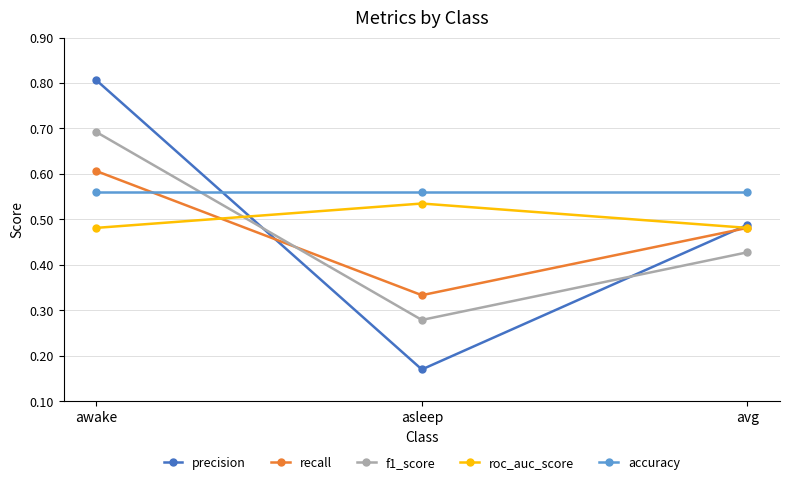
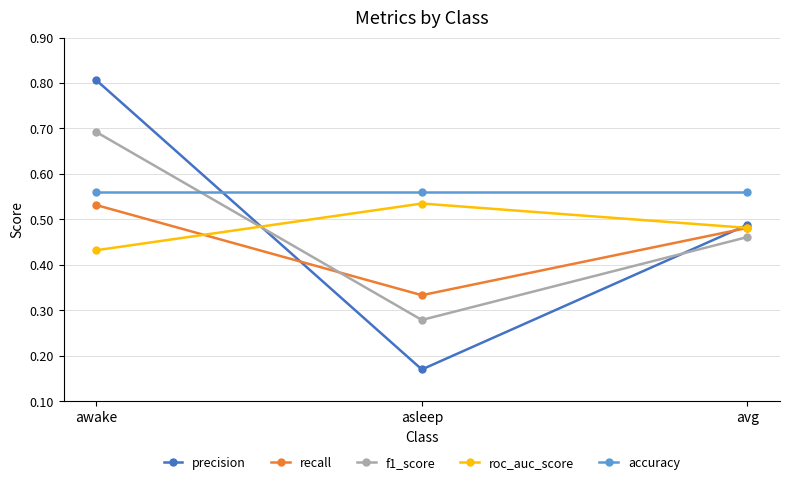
  {
    "recall": {
-     "awake": 0.61,
+     "awake": 0.53,
      "asleep": 0.33
    },
    "f1_score": {
      "awake": 0.69,
      "asleep": 0.28,
-     "avg": 0.43
+     "avg": 0.46
    },
    "roc_auc_score": {
-     "awake": 0.48,
+     "awake": 0.43,
      "asleep": 0.53
    }
  }
